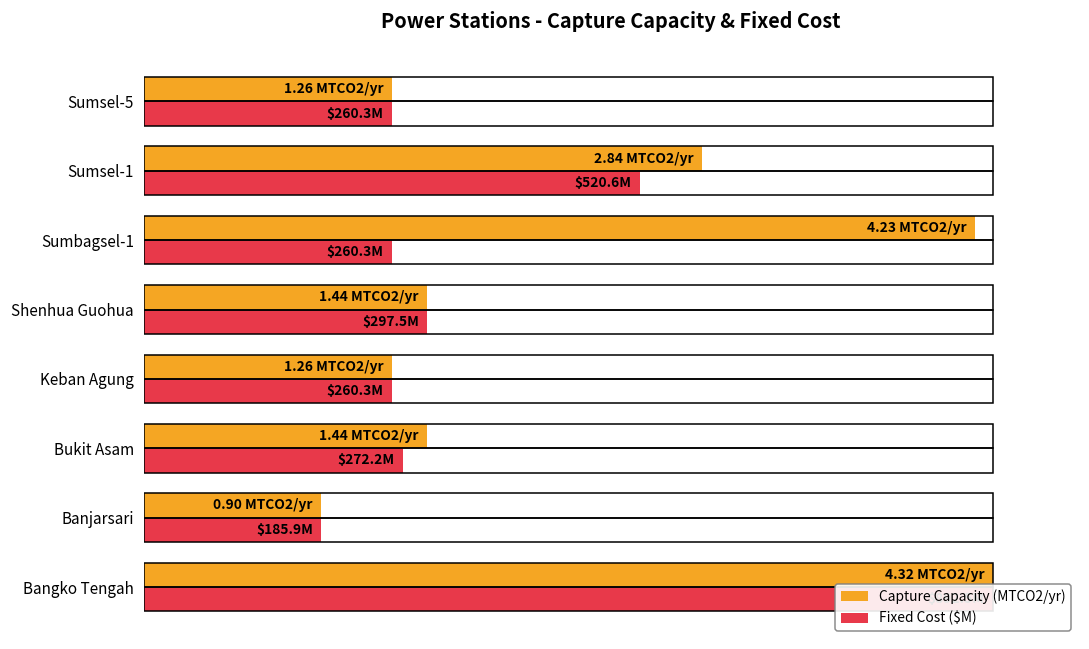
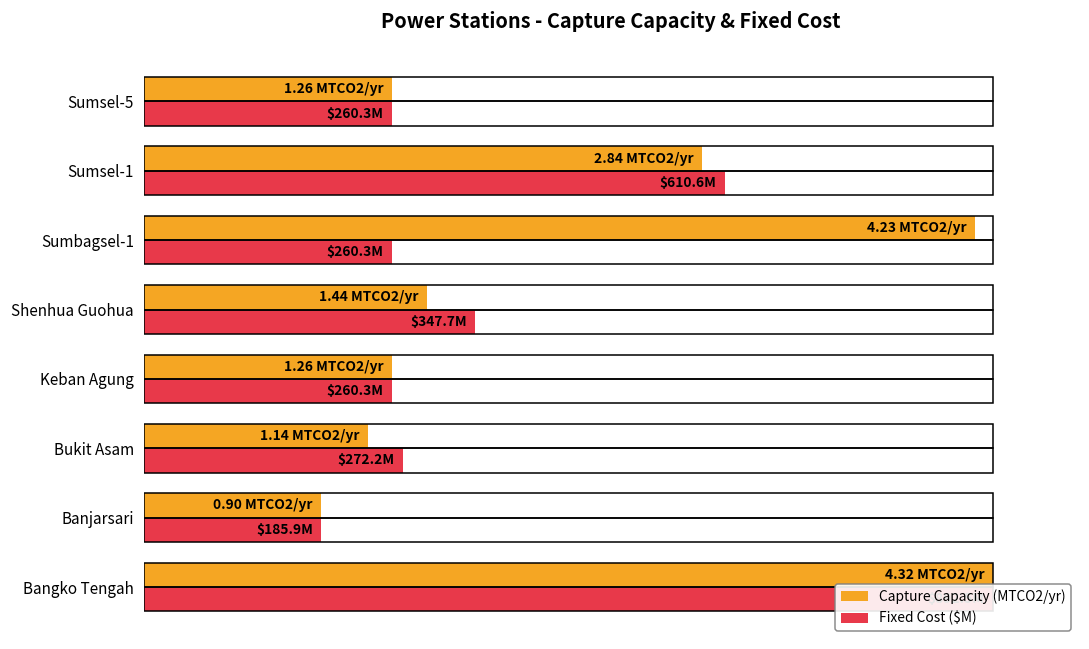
  {
    "Capture Capacity (MTCO2/yr)": {
-     "Bukit Asam": "1.44"
+     "Bukit Asam": "1.14"
    },
    "Fixed Cost ($M)": {
-     "Sumsel-1": "$520.6M",
-     "Shenhua Guohua": "$297.5M"
+     "Sumsel-1": "$610.6M",
+     "Shenhua Guohua": "$347.7M"
    }
  }
